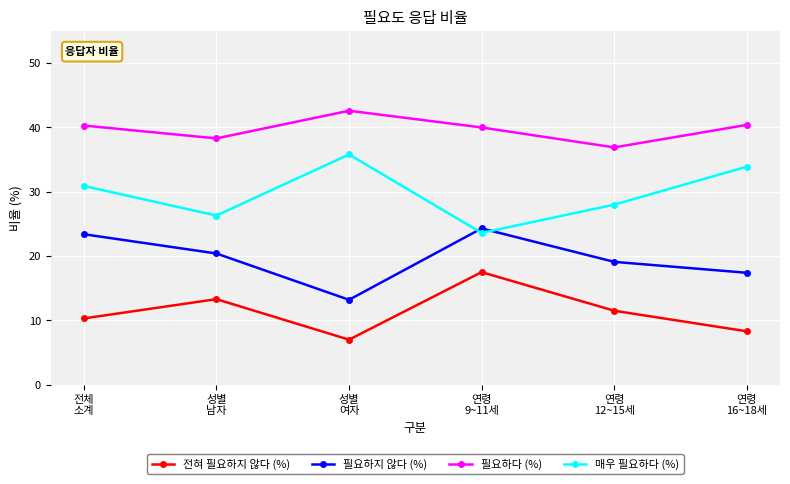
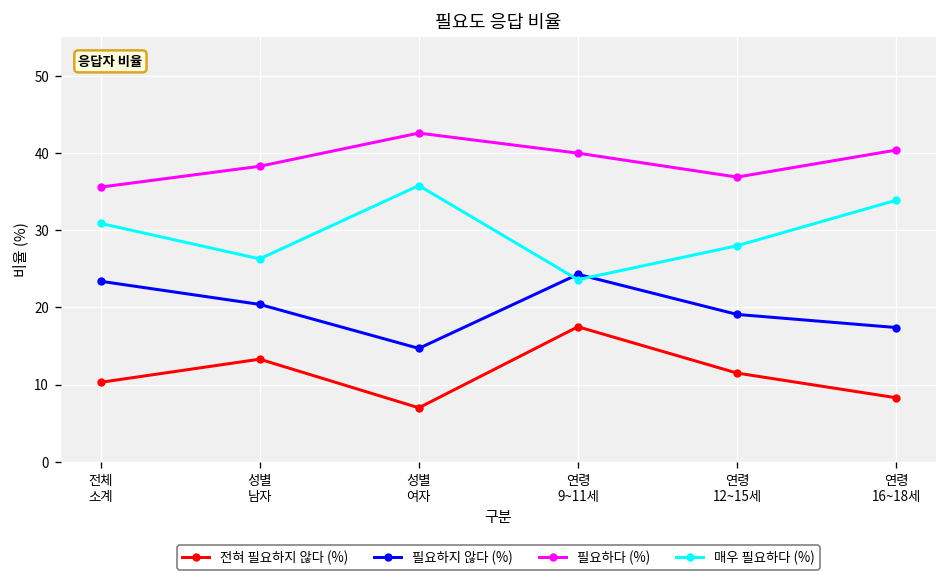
  {
    "전혀 필요하지 않다 (%)": {
      "전체 소계": 10,
      "성별 남자": 13,
      "성별 여자": 7,
      "연령 9~11세": 18,
      "연령 12~15세": 12,
      "연령 16~18세": 8
    },
    "필요하지 않다 (%)": {
      "전체 소계": 23,
      "성별 남자": 20,
-     "성별 여자": 13,
+     "성별 여자": 15,
      "연령 9~11세": 24,
      "연령 12~15세": 19,
      "연령 16~18세": 17
    },
    "필요하다 (%)": {
-     "전체 소계": 40,
+     "전체 소계": 36,
      "성별 남자": 38,
      "성별 여자": 43,
      "연령 9~11세": 40,
      "연령 12~15세": 37,
      "연령 16~18세": 40
    },
    "매우 필요하다 (%)": {
      "전체 소계": 31,
      "성별 남자": 26,
      "성별 여자": 36,
      "연령 9~11세": 24,
      "연령 12~15세": 28,
      "연령 16~18세": 34
    }
  }
